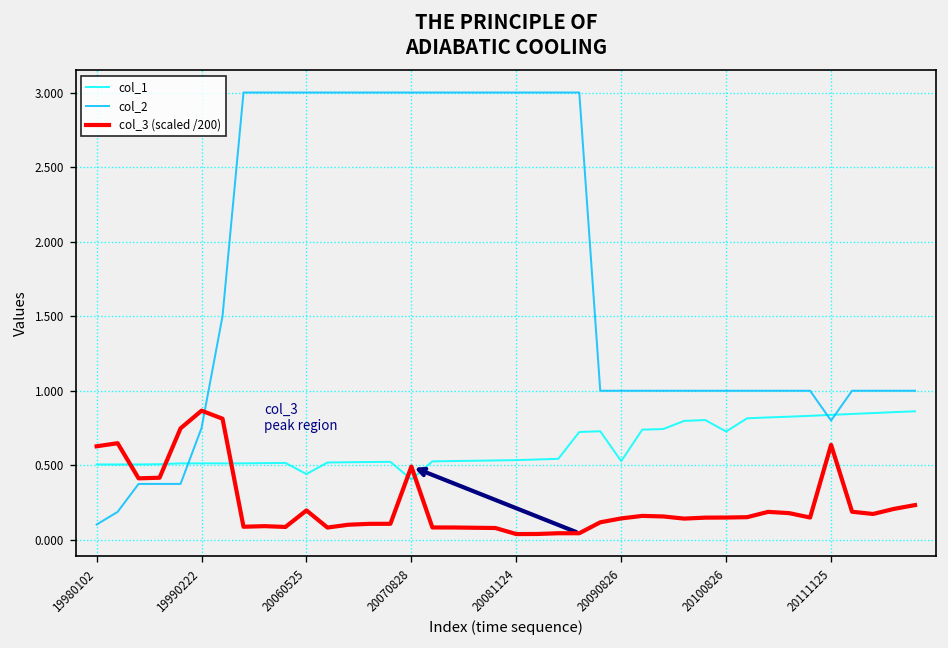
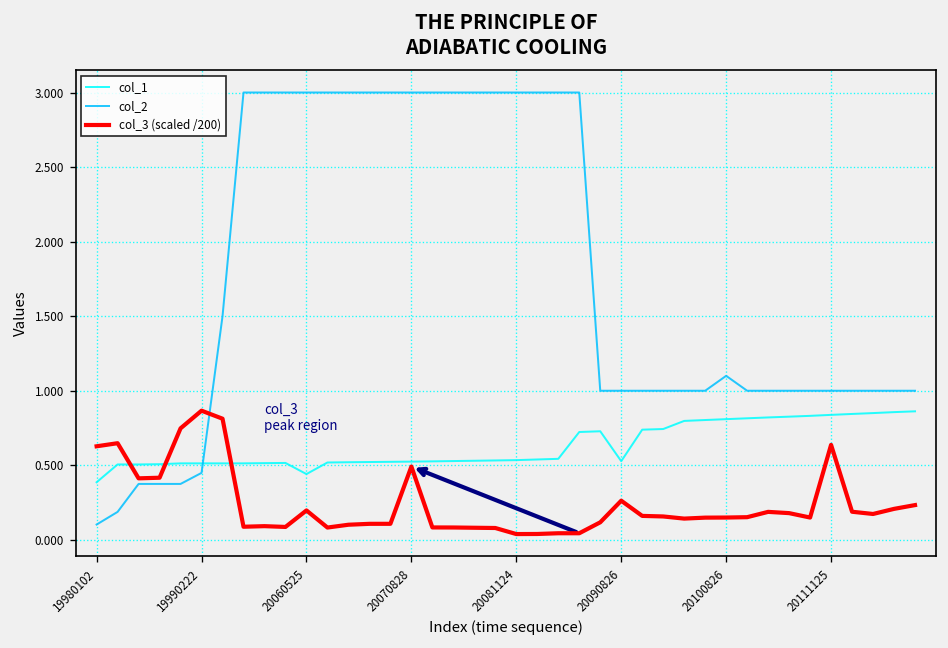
  {
    "col_1": {
-     "19980102": 0.51,
+     "19980102": 0.39,
      "19990222": 0.51,
      "20060525": 0.44,
-     "20070828": 0.40,
+     "20070828": 0.52,
      "20081124": 0.53,
      "20090826": 0.53,
-     "20100826": 0.73,
+     "20100826": 0.81,
      "20111125": 0.84
    },
    "col_2": {
      "19980102": 0.10,
-     "19990222": 0.75,
+     "19990222": 0.45,
      "20060525": 3.00,
      "20070828": 3.00,
      "20081124": 3.00,
      "20090826": 1.00,
-     "20100826": 1.0,
-     "20111125": 0.8
+     "20100826": 1.1,
+     "20111125": 1.0
    },
    "col_3 (scaled /200)": {
      "19980102": 0.63,
      "19990222": 0.87,
      "20060525": 0.20,
      "20070828": 0.49,
      "20081124": 0.04,
-     "20090826": 0.14,
+     "20090826": 0.26,
      "20100826": 0.15,
      "20111125": 0.64
    }
  }
